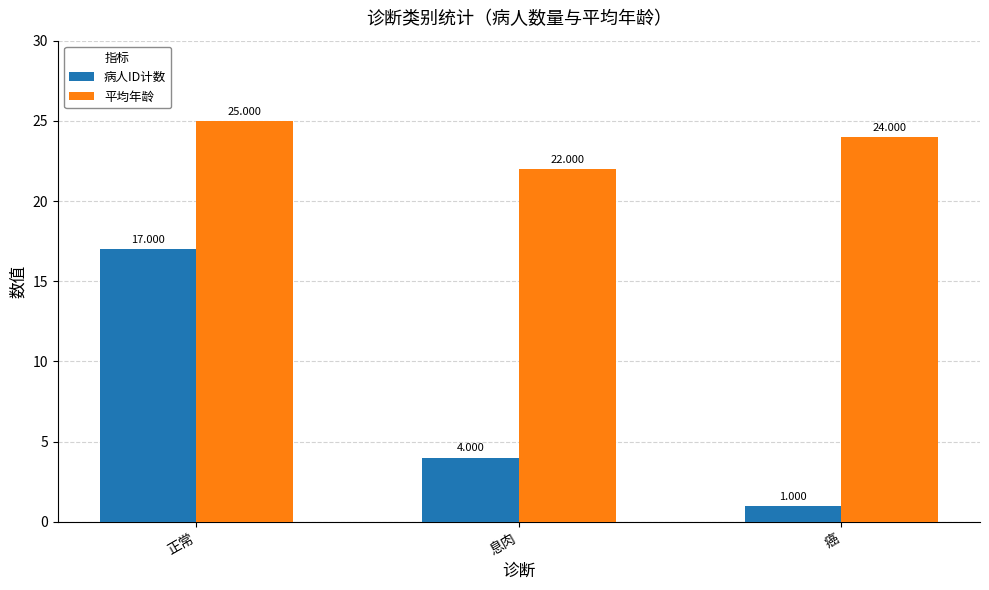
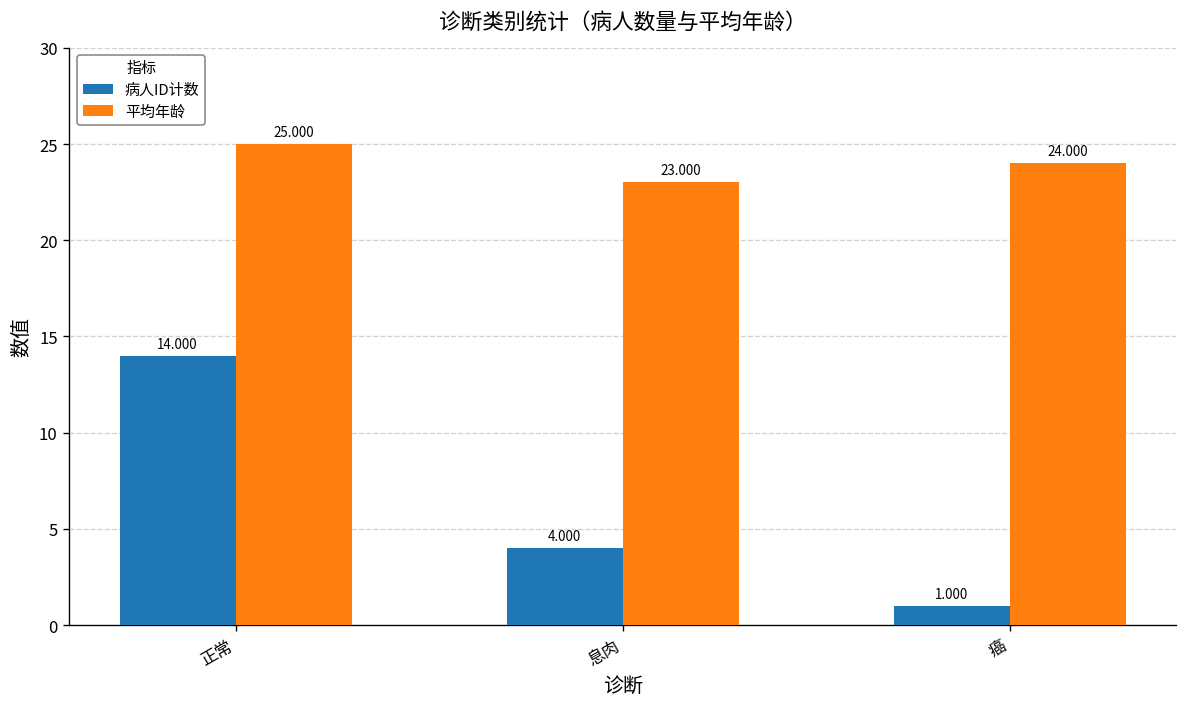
  {
    "病人ID计数": {
-     "正常": 17.000,
+     "正常": 14.000,
      "息肉": 4.000,
      "癌": 1.000
    },
    "平均年龄": {
      "正常": 25.000,
-     "息肉": 22.000,
+     "息肉": 23.000,
      "癌": 24.000
    }
  }
